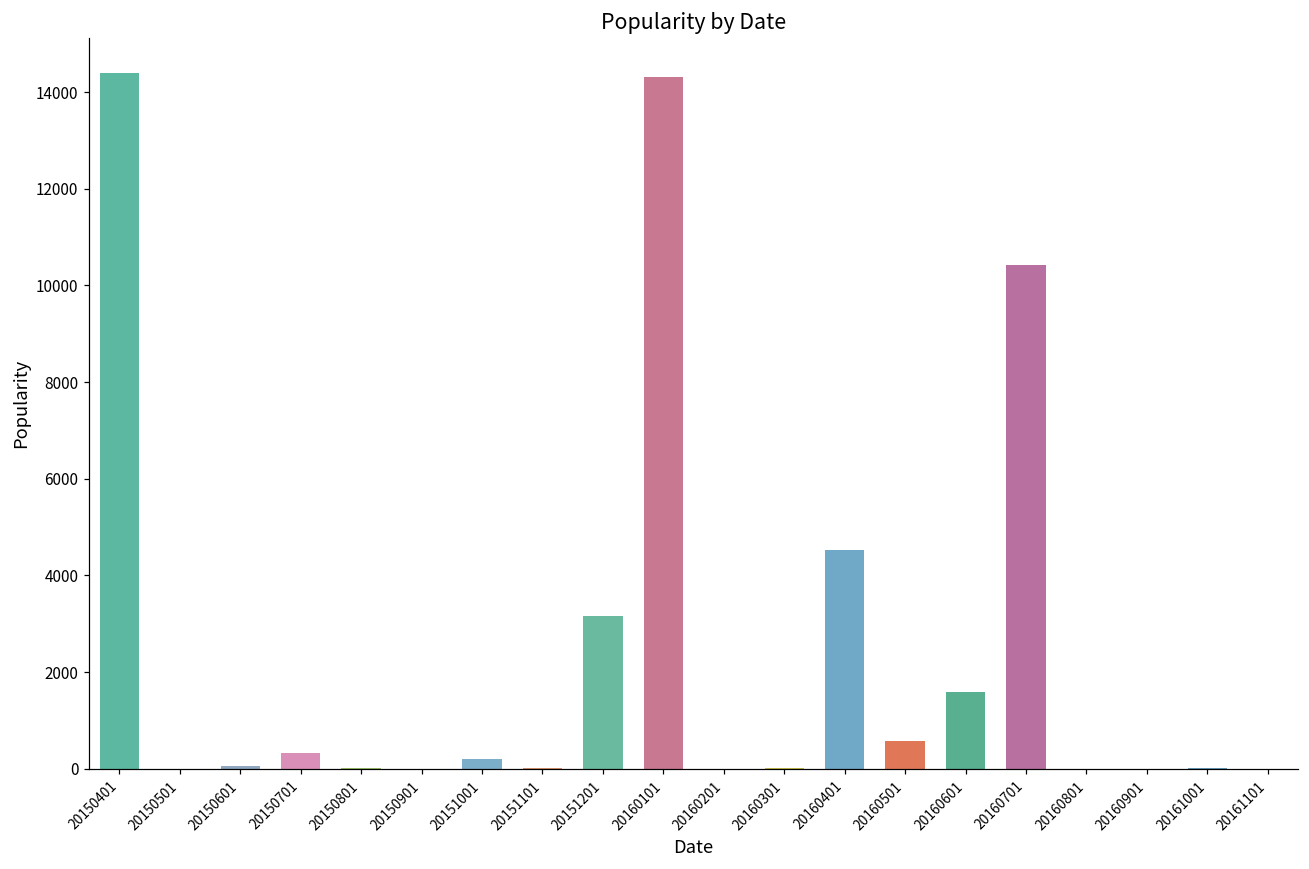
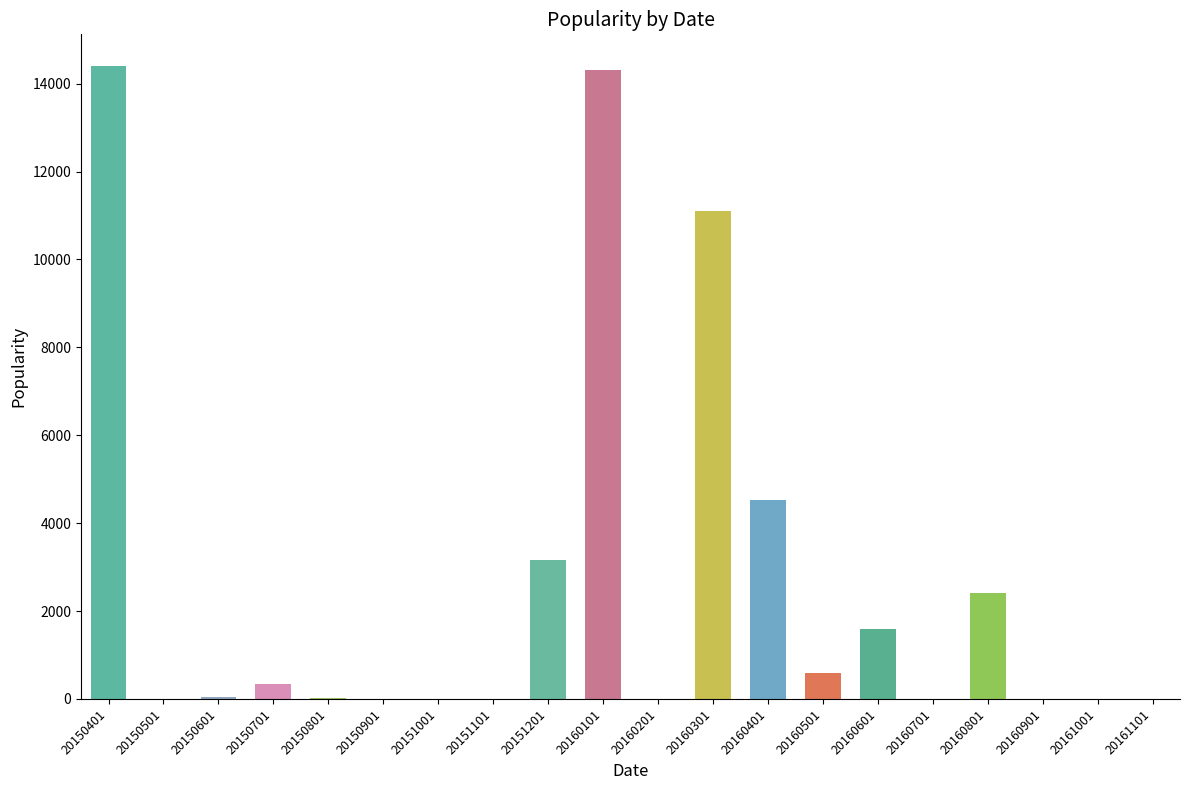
  {
    "20150401": 14400,
    "20150701": 300,
-   "20151001": 200,
+   "20151001": 0,
    "20151201": 3200,
    "20160101": 14300,
-   "20160301": 0,
+   "20160301": 11100,
    "20160401": 4500,
    "20160501": 600,
    "20160601": 1600,
-   "20160701": 10400,
-   "20160801": 0
+   "20160701": 0,
+   "20160801": 2400
  }
